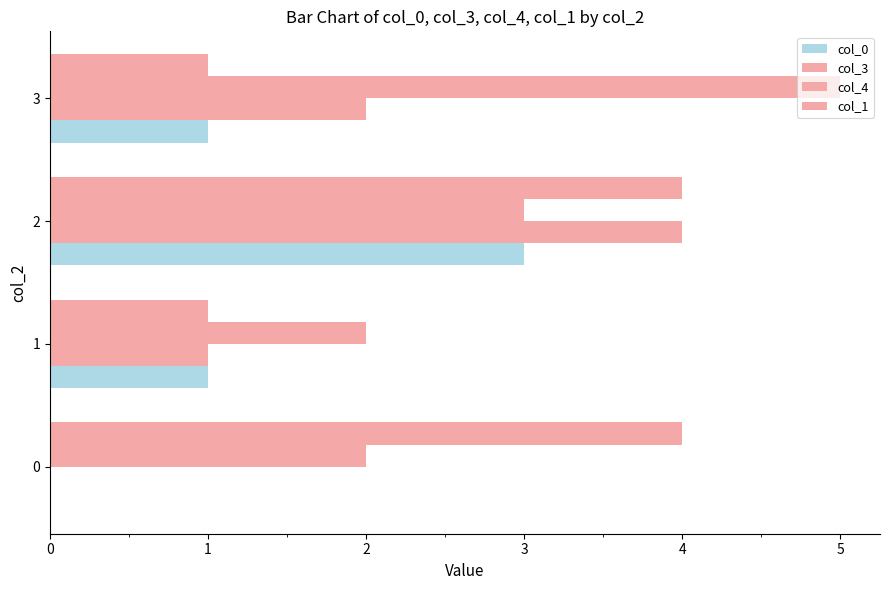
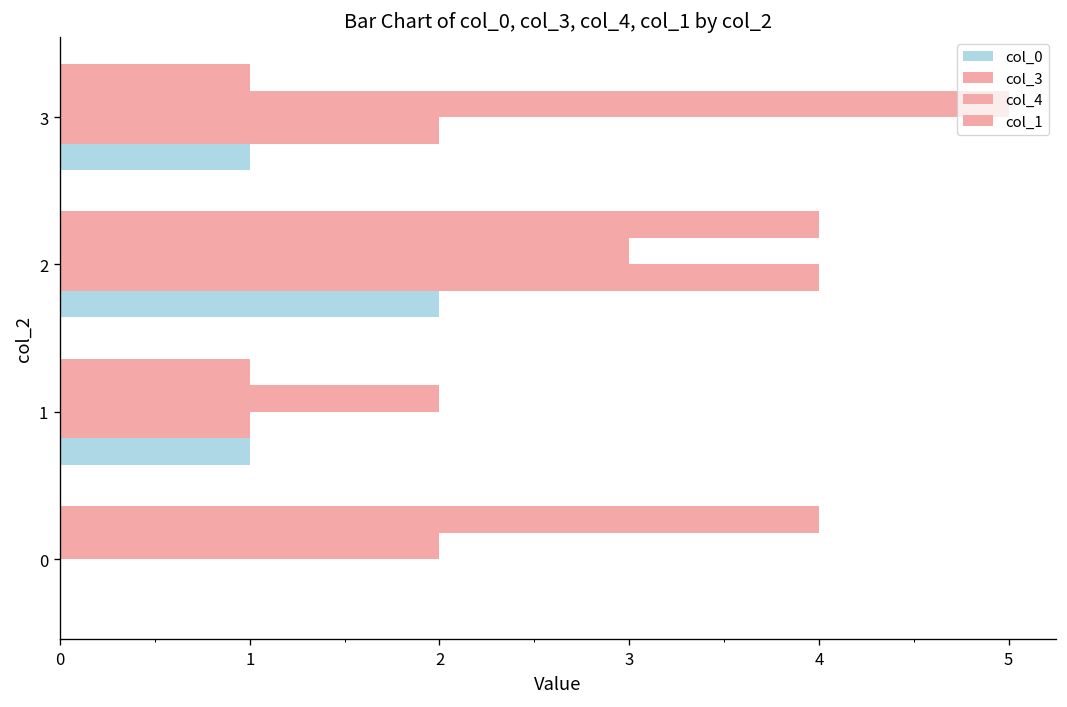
  {
    "col_0": {
      "3": 1,
-     "2": 3,
+     "2": 2,
      "1": 1,
      "0": 0
    }
  }
